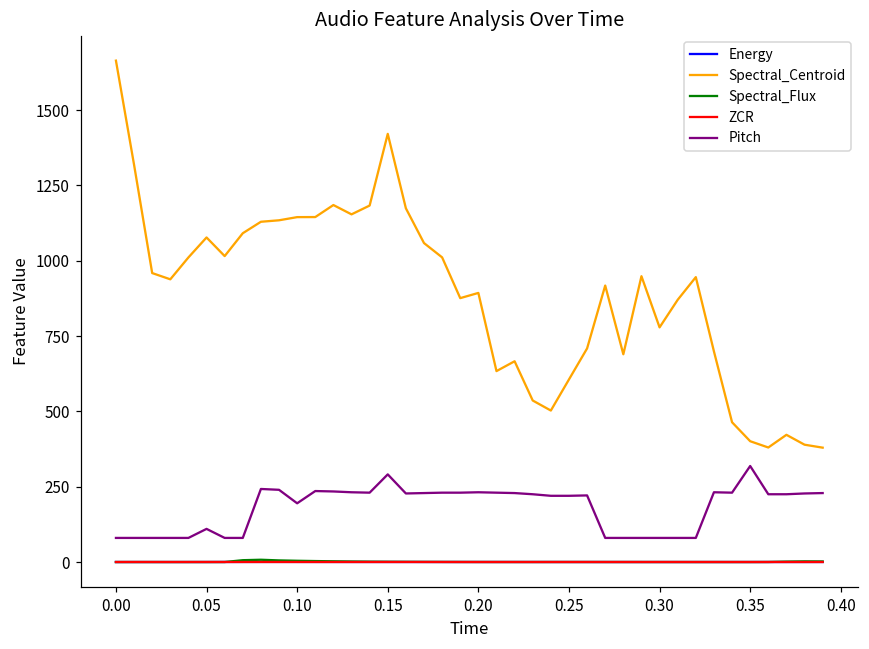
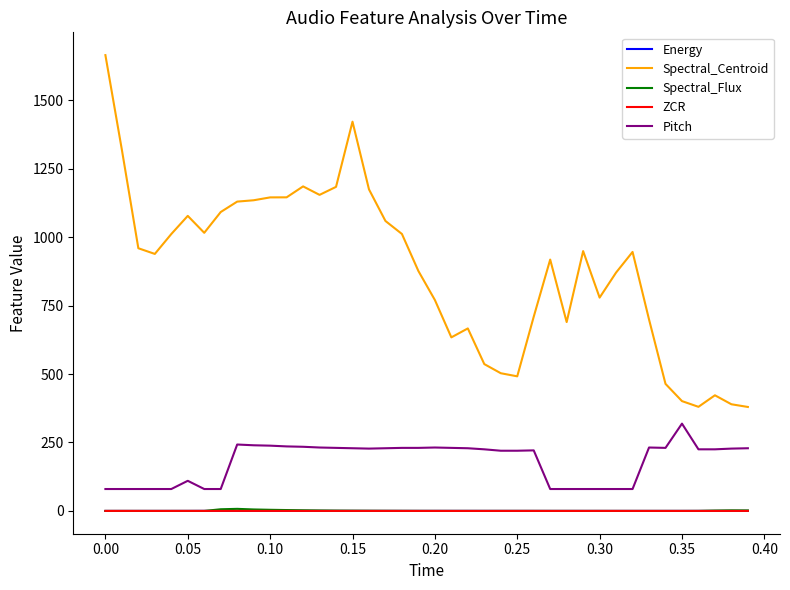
  {
    "Spectral_Centroid": {
      "0.00": 1660,
      "0.05": 1080,
      "0.10": 1140,
      "0.15": 1420,
-     "0.20": 890,
-     "0.25": 610,
+     "0.20": 770,
+     "0.25": 490,
      "0.30": 780,
      "0.35": 400
    },
    "Pitch": {
      "0.00": 80,
      "0.05": 110,
-     "0.10": 190,
-     "0.15": 290,
+     "0.10": 240,
+     "0.15": 230,
      "0.20": 230,
      "0.25": 220,
      "0.30": 80,
      "0.35": 320
    }
  }
